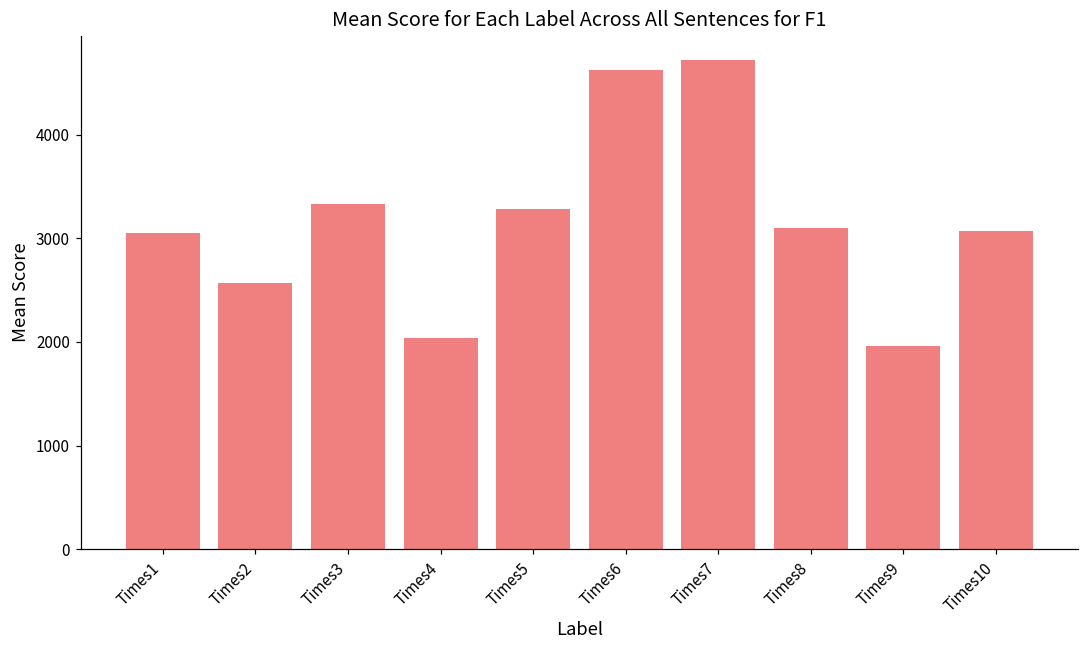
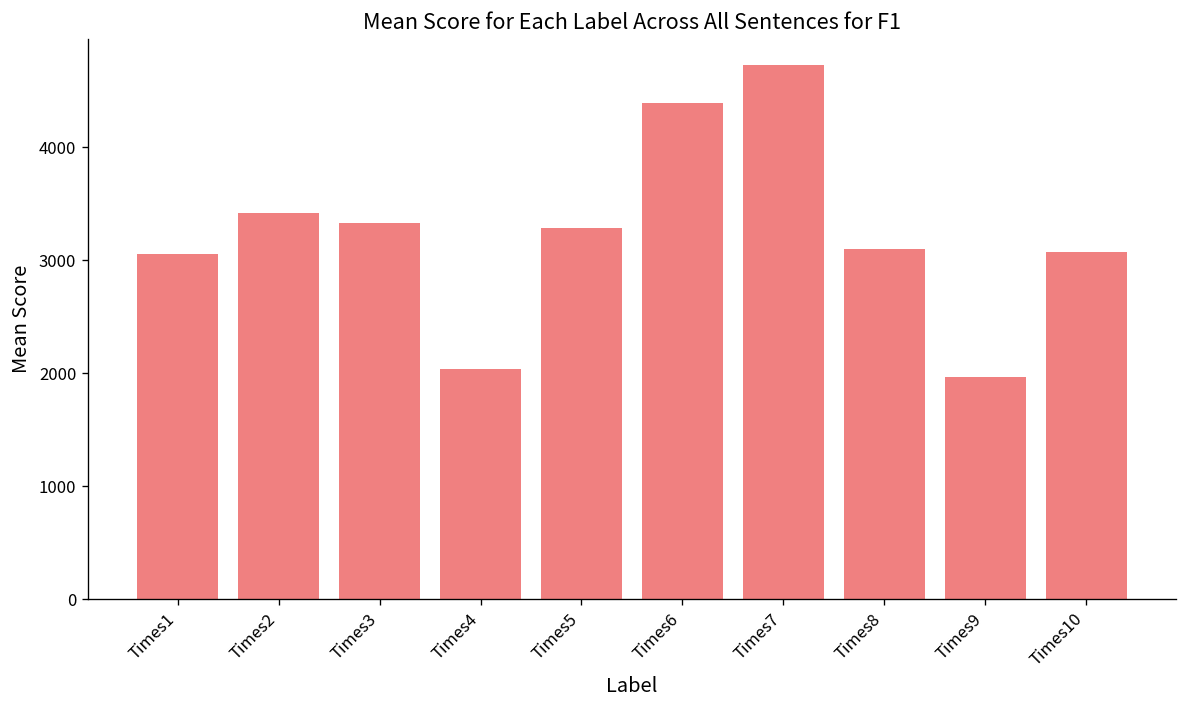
  {
    "Times1": 3100,
-   "Times2": 2600,
+   "Times2": 3400,
    "Times3": 3300,
    "Times4": 2000,
    "Times5": 3300,
-   "Times6": 4600,
+   "Times6": 4400,
    "Times7": 4700,
    "Times8": 3100,
    "Times9": 2000,
    "Times10": 3100
  }
